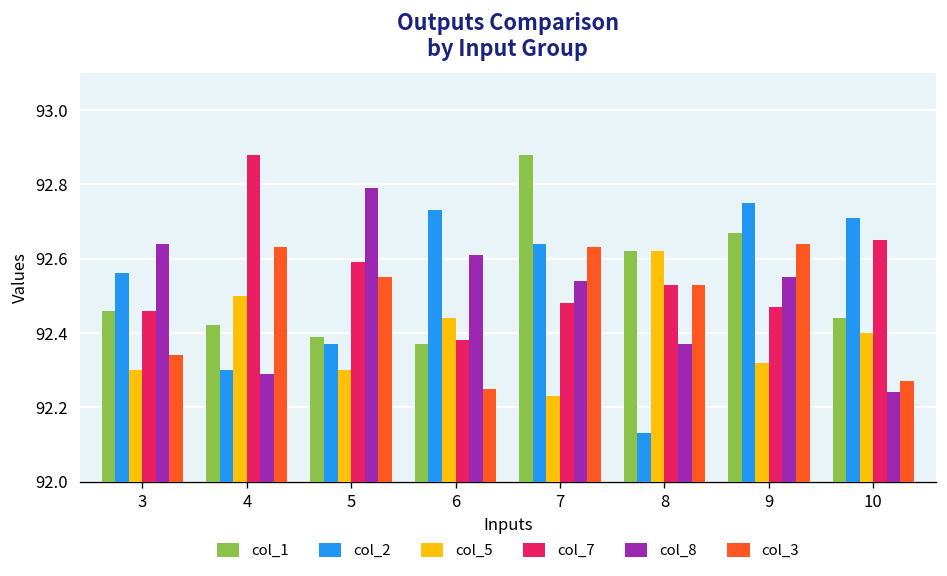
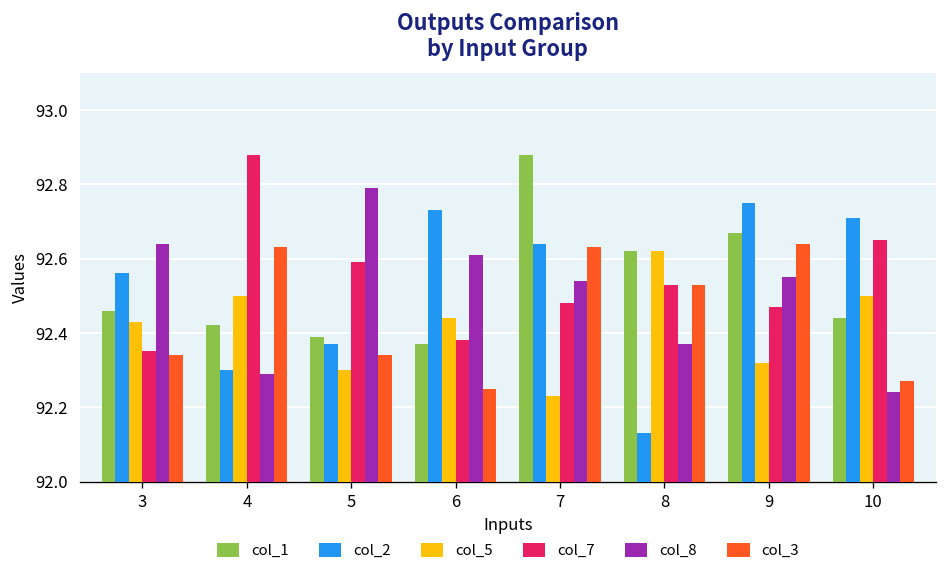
  {
    "col_1": {
      "3": 92.46,
      "4": 92.42,
      "5": 92.39,
      "6": 92.37,
      "7": 92.88,
      "8": 92.62,
      "9": 92.67,
      "10": 92.44
    },
    "col_2": {
      "3": 92.56,
      "4": 92.30,
      "5": 92.37,
      "6": 92.73,
      "7": 92.64,
      "8": 92.13,
      "9": 92.75,
      "10": 92.71
    },
    "col_5": {
-     "3": 92.30,
+     "3": 92.43,
      "4": 92.50,
      "5": 92.30,
      "6": 92.44,
      "7": 92.23,
      "8": 92.62,
      "9": 92.32,
-     "10": 92.4
+     "10": 92.5
    },
    "col_7": {
-     "3": 92.46,
+     "3": 92.35,
      "4": 92.88,
      "5": 92.59,
      "6": 92.38,
      "7": 92.48,
      "8": 92.53,
      "9": 92.47,
      "10": 92.65
    },
    "col_8": {
      "3": 92.64,
      "4": 92.29,
      "5": 92.79,
      "6": 92.61,
      "7": 92.54,
      "8": 92.37,
      "9": 92.55,
      "10": 92.24
    },
    "col_3": {
      "3": 92.34,
      "4": 92.63,
-     "5": 92.55,
+     "5": 92.34,
      "6": 92.25,
      "7": 92.63,
      "8": 92.53,
      "9": 92.64,
      "10": 92.27
    }
  }
